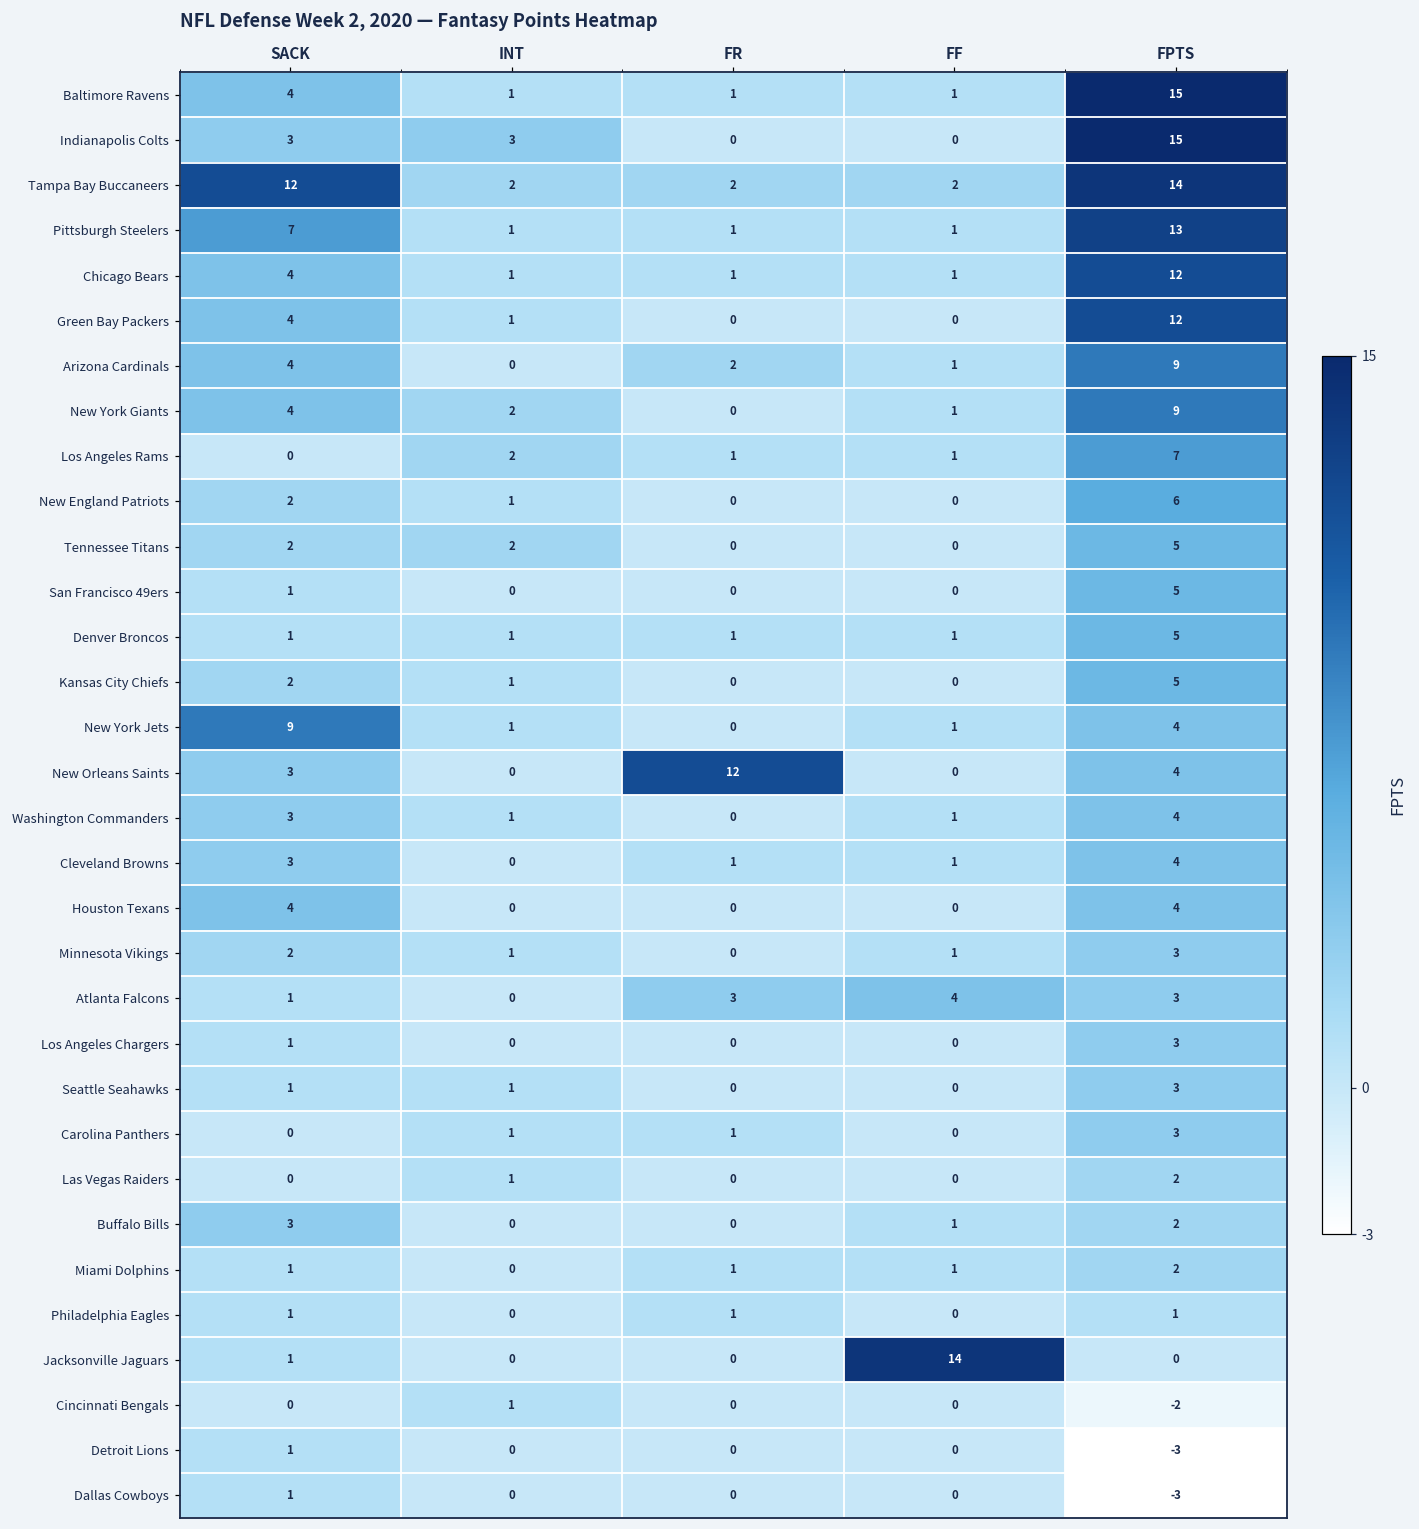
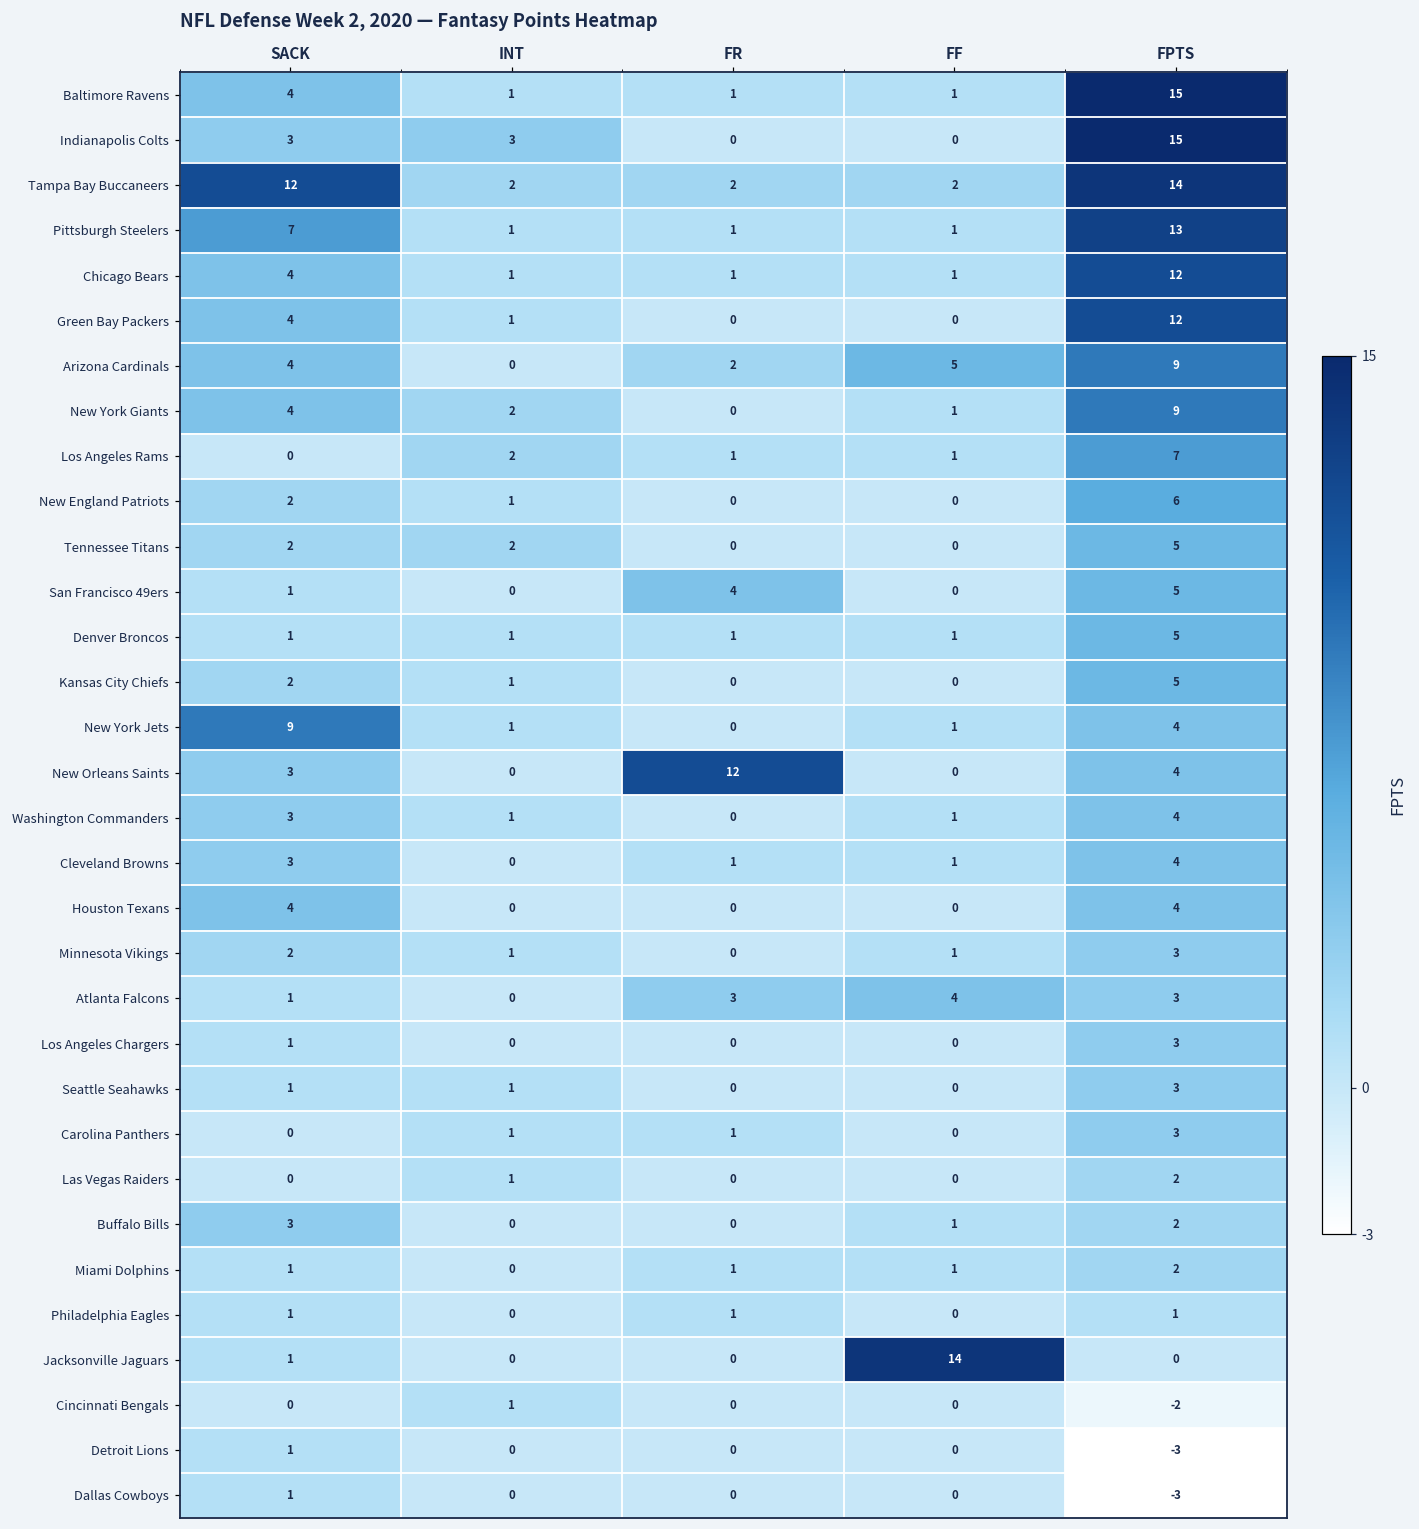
  {
    "Baltimore Ravens": {
      "SACK": 4,
      "INT": 1,
      "FR": 1,
      "FF": 1,
      "FPTS": 15
    },
    "Indianapolis Colts": {
      "SACK": 3,
      "INT": 3,
      "FR": 0,
      "FF": 0,
      "FPTS": 15
    },
    "Tampa Bay Buccaneers": {
      "SACK": 12,
      "INT": 2,
      "FR": 2,
      "FF": 2,
      "FPTS": 14
    },
    "Pittsburgh Steelers": {
      "SACK": 7,
      "INT": 1,
      "FR": 1,
      "FF": 1,
      "FPTS": 13
    },
    "Chicago Bears": {
      "SACK": 4,
      "INT": 1,
      "FR": 1,
      "FF": 1,
      "FPTS": 12
    },
    "Green Bay Packers": {
      "SACK": 4,
      "INT": 1,
      "FR": 0,
      "FF": 0,
      "FPTS": 12
    },
    "Arizona Cardinals": {
      "SACK": 4,
      "INT": 0,
      "FR": 2,
-     "FF": 1,
+     "FF": 5,
      "FPTS": 9
    },
    "New York Giants": {
      "SACK": 4,
      "INT": 2,
      "FR": 0,
      "FF": 1,
      "FPTS": 9
    },
    "Los Angeles Rams": {
      "SACK": 0,
      "INT": 2,
      "FR": 1,
      "FF": 1,
      "FPTS": 7
    },
    "New England Patriots": {
      "SACK": 2,
      "INT": 1,
      "FR": 0,
      "FF": 0,
      "FPTS": 6
    },
    "Tennessee Titans": {
      "SACK": 2,
      "INT": 2,
      "FR": 0,
      "FF": 0,
      "FPTS": 5
    },
    "San Francisco 49ers": {
      "SACK": 1,
      "INT": 0,
-     "FR": 0,
+     "FR": 4,
      "FF": 0,
      "FPTS": 5
    },
    "Denver Broncos": {
      "SACK": 1,
      "INT": 1,
      "FR": 1,
      "FF": 1,
      "FPTS": 5
    },
    "Kansas City Chiefs": {
      "SACK": 2,
      "INT": 1,
      "FR": 0,
      "FF": 0,
      "FPTS": 5
    },
    "New York Jets": {
      "SACK": 9,
      "INT": 1,
      "FR": 0,
      "FF": 1,
      "FPTS": 4
    },
    "New Orleans Saints": {
      "SACK": 3,
      "INT": 0,
      "FR": 12,
      "FF": 0,
      "FPTS": 4
    },
    "Washington Commanders": {
      "SACK": 3,
      "INT": 1,
      "FR": 0,
      "FF": 1,
      "FPTS": 4
    },
    "Cleveland Browns": {
      "SACK": 3,
      "INT": 0,
      "FR": 1,
      "FF": 1,
      "FPTS": 4
    },
    "Houston Texans": {
      "SACK": 4,
      "INT": 0,
      "FR": 0,
      "FF": 0,
      "FPTS": 4
    },
    "Minnesota Vikings": {
      "SACK": 2,
      "INT": 1,
      "FR": 0,
      "FF": 1,
      "FPTS": 3
    },
    "Atlanta Falcons": {
      "SACK": 1,
      "INT": 0,
      "FR": 3,
      "FF": 4,
      "FPTS": 3
    },
    "Los Angeles Chargers": {
      "SACK": 1,
      "INT": 0,
      "FR": 0,
      "FF": 0,
      "FPTS": 3
    },
    "Seattle Seahawks": {
      "SACK": 1,
      "INT": 1,
      "FR": 0,
      "FF": 0,
      "FPTS": 3
    },
    "Carolina Panthers": {
      "SACK": 0,
      "INT": 1,
      "FR": 1,
      "FF": 0,
      "FPTS": 3
    },
    "Las Vegas Raiders": {
      "SACK": 0,
      "INT": 1,
      "FR": 0,
      "FF": 0,
      "FPTS": 2
    },
    "Buffalo Bills": {
      "SACK": 3,
      "INT": 0,
      "FR": 0,
      "FF": 1,
      "FPTS": 2
    },
    "Miami Dolphins": {
      "SACK": 1,
      "INT": 0,
      "FR": 1,
      "FF": 1,
      "FPTS": 2
    },
    "Philadelphia Eagles": {
      "SACK": 1,
      "INT": 0,
      "FR": 1,
      "FF": 0,
      "FPTS": 1
    },
    "Jacksonville Jaguars": {
      "SACK": 1,
      "INT": 0,
      "FR": 0,
      "FF": 14,
      "FPTS": 0
    },
    "Cincinnati Bengals": {
      "SACK": 0,
      "INT": 1,
      "FR": 0,
      "FF": 0,
      "FPTS": -2
    },
    "Detroit Lions": {
      "SACK": 1,
      "INT": 0,
      "FR": 0,
      "FF": 0,
      "FPTS": -3
    },
    "Dallas Cowboys": {
      "SACK": 1,
      "INT": 0,
      "FR": 0,
      "FF": 0,
      "FPTS": -3
    }
  }
